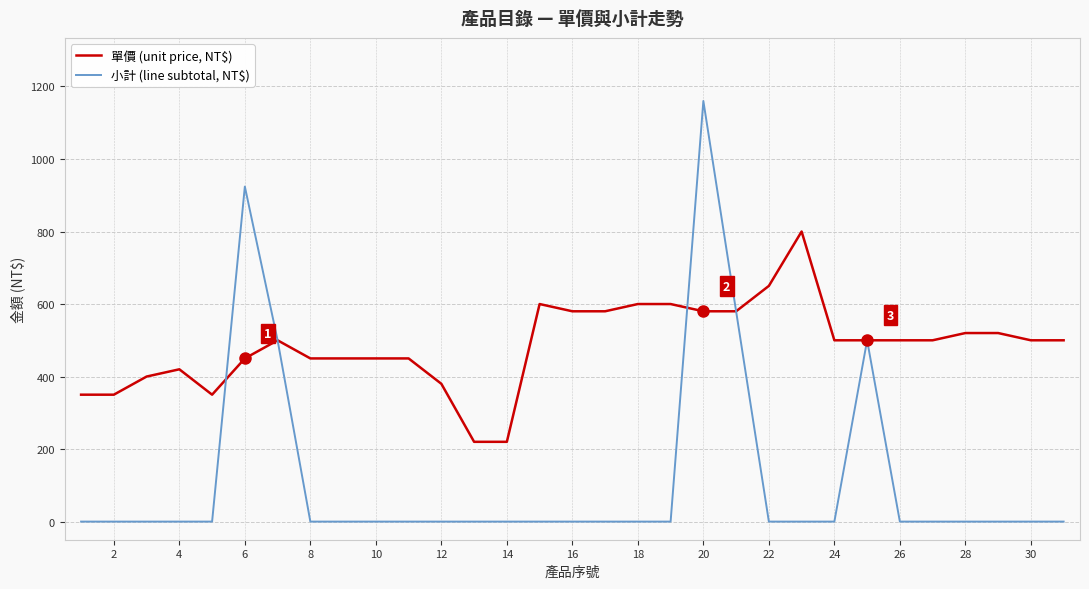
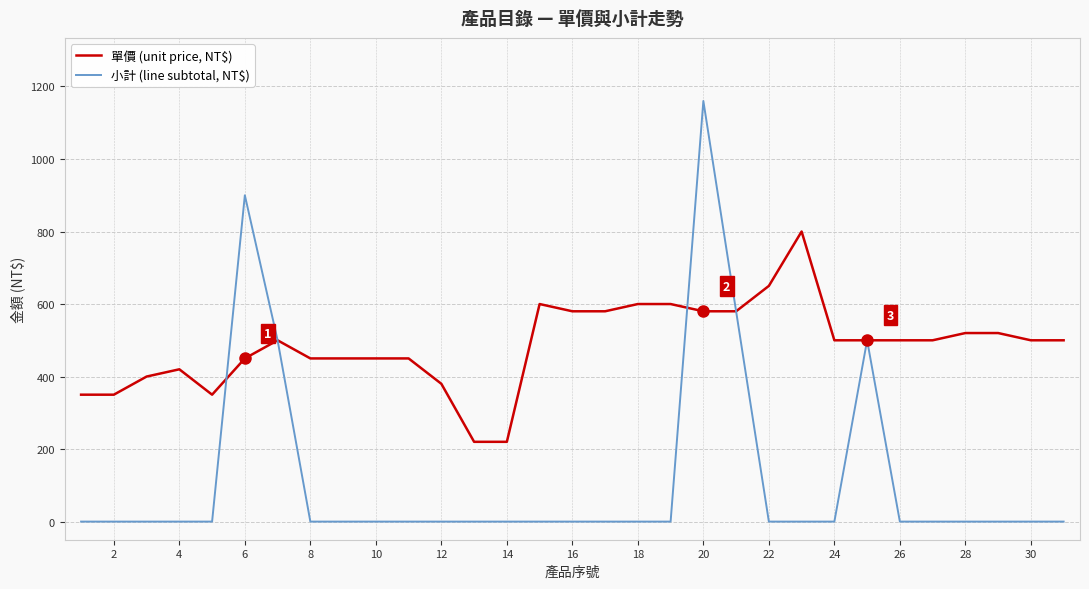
  {
    "小計 (line subtotal, NT$)": {
      "2": 0,
      "4": 0,
-     "6": 920,
+     "6": 900,
      "8": 0,
      "10": 0,
      "12": 0,
      "14": 0,
      "16": 0,
      "18": 0,
      "20": 1160,
      "22": 0,
      "24": 0,
      "26": 0,
      "28": 0,
      "30": 0
    }
  }
